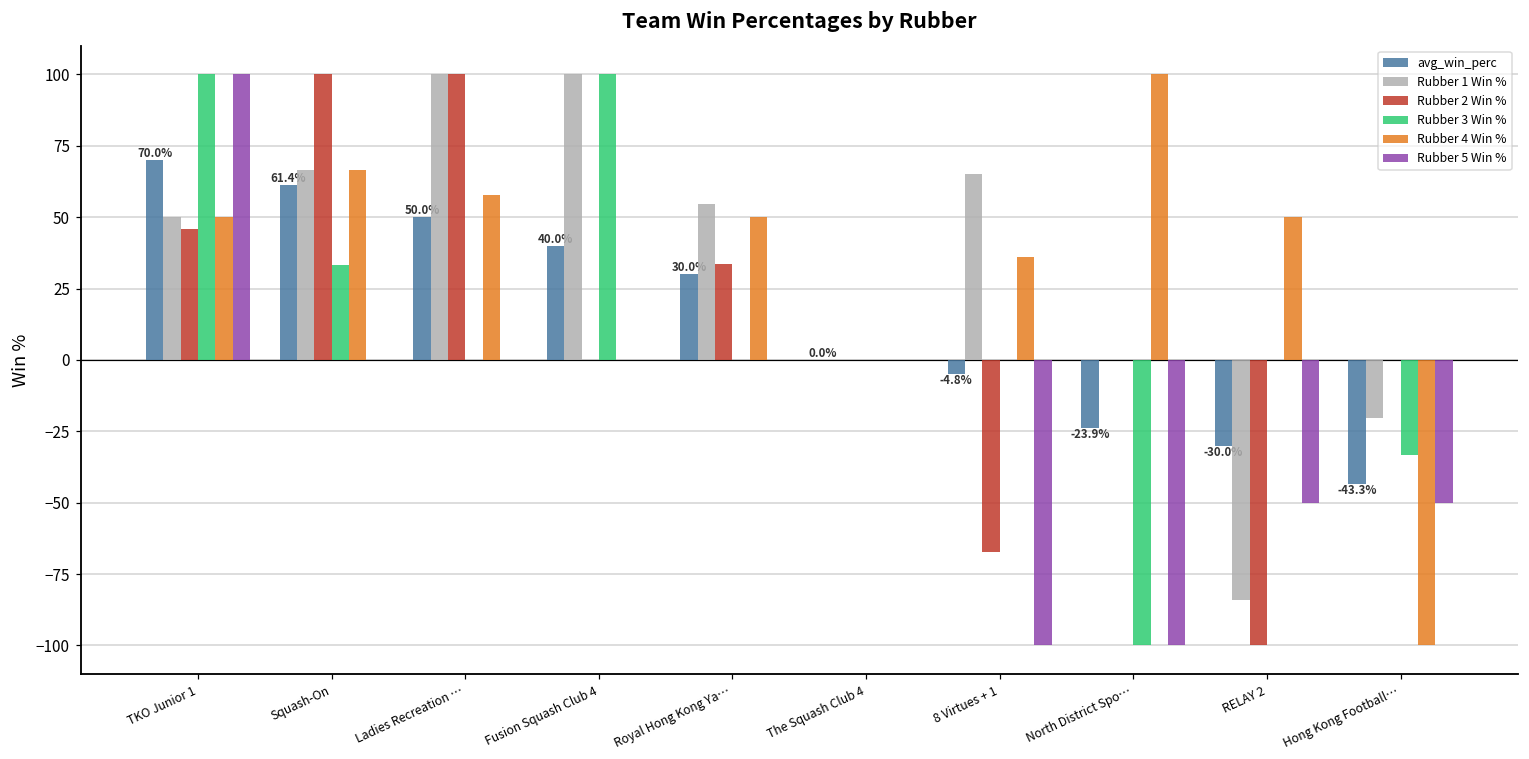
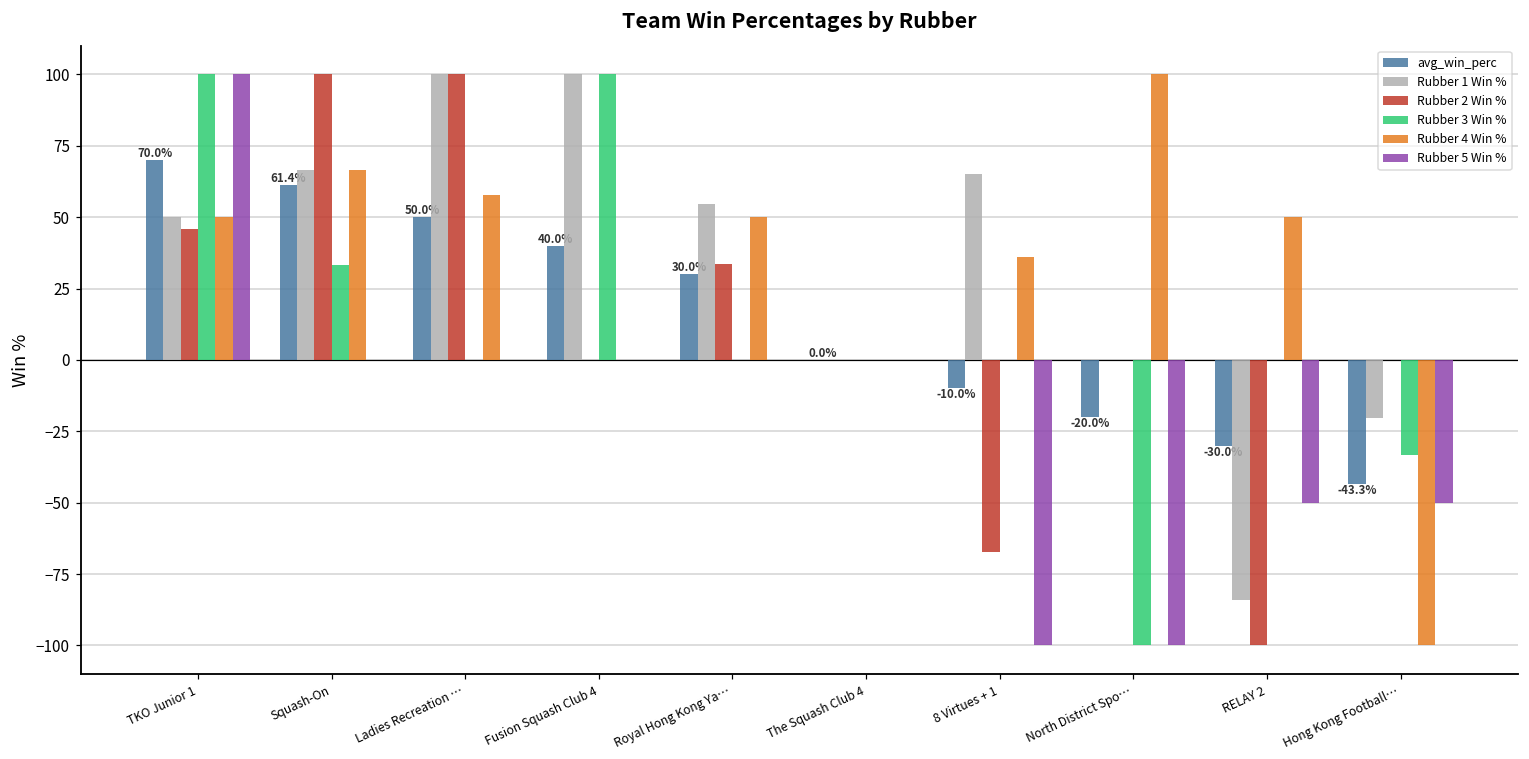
  {
    "avg_win_perc": {
      "TKO Junior 1": "70.0%",
      "Squash-On": "61.4%",
      "Ladies Recreation …": "50.0%",
      "Fusion Squash Club 4": "40.0%",
      "Royal Hong Kong Ya…": "30.0%",
      "The Squash Club 4": "0.0%",
-     "8 Virtues + 1": "-4.8%",
-     "North District Spo…": "-23.9%",
+     "8 Virtues + 1": "-10.0%",
+     "North District Spo…": "-20.0%",
      "RELAY 2": "-30.0%",
      "Hong Kong Football…": "-43.3%"
    },
    "Rubber 1 Win %": {
      "TKO Junior 1": "50",
      "Squash-On": "67",
      "Ladies Recreation …": "100",
      "Fusion Squash Club 4": "100",
      "Royal Hong Kong Ya…": "55",
      "8 Virtues + 1": "65",
      "North District Spo…": "0",
      "RELAY 2": "-84",
      "Hong Kong Football…": "-20"
    },
    "Rubber 2 Win %": {
      "TKO Junior 1": "46",
      "Squash-On": "100",
      "Ladies Recreation …": "100",
      "Fusion Squash Club 4": "0",
      "Royal Hong Kong Ya…": "34",
      "8 Virtues + 1": "-67",
      "North District Spo…": "0",
      "RELAY 2": "-100",
      "Hong Kong Football…": "0"
    },
    "Rubber 3 Win %": {
      "TKO Junior 1": "100",
      "Squash-On": "33",
      "Ladies Recreation …": "0",
      "Fusion Squash Club 4": "100",
      "Royal Hong Kong Ya…": "0",
      "The Squash Club 4": "0",
      "8 Virtues + 1": "0",
      "North District Spo…": "-100",
      "RELAY 2": "0",
      "Hong Kong Football…": "-33"
    },
    "Rubber 4 Win %": {
      "TKO Junior 1": "50",
      "Squash-On": "67",
      "Ladies Recreation …": "58",
      "Fusion Squash Club 4": "0",
      "Royal Hong Kong Ya…": "50",
      "The Squash Club 4": "0",
      "8 Virtues + 1": "36",
      "North District Spo…": "100",
      "RELAY 2": "50",
      "Hong Kong Football…": "-100"
    },
    "Rubber 5 Win %": {
      "TKO Junior 1": "100",
      "Squash-On": "0",
      "Ladies Recreation …": "0",
      "Fusion Squash Club 4": "0",
      "Royal Hong Kong Ya…": "0",
      "The Squash Club 4": "0",
      "8 Virtues + 1": "-100",
      "North District Spo…": "-100",
      "RELAY 2": "-50",
      "Hong Kong Football…": "-50"
    }
  }
